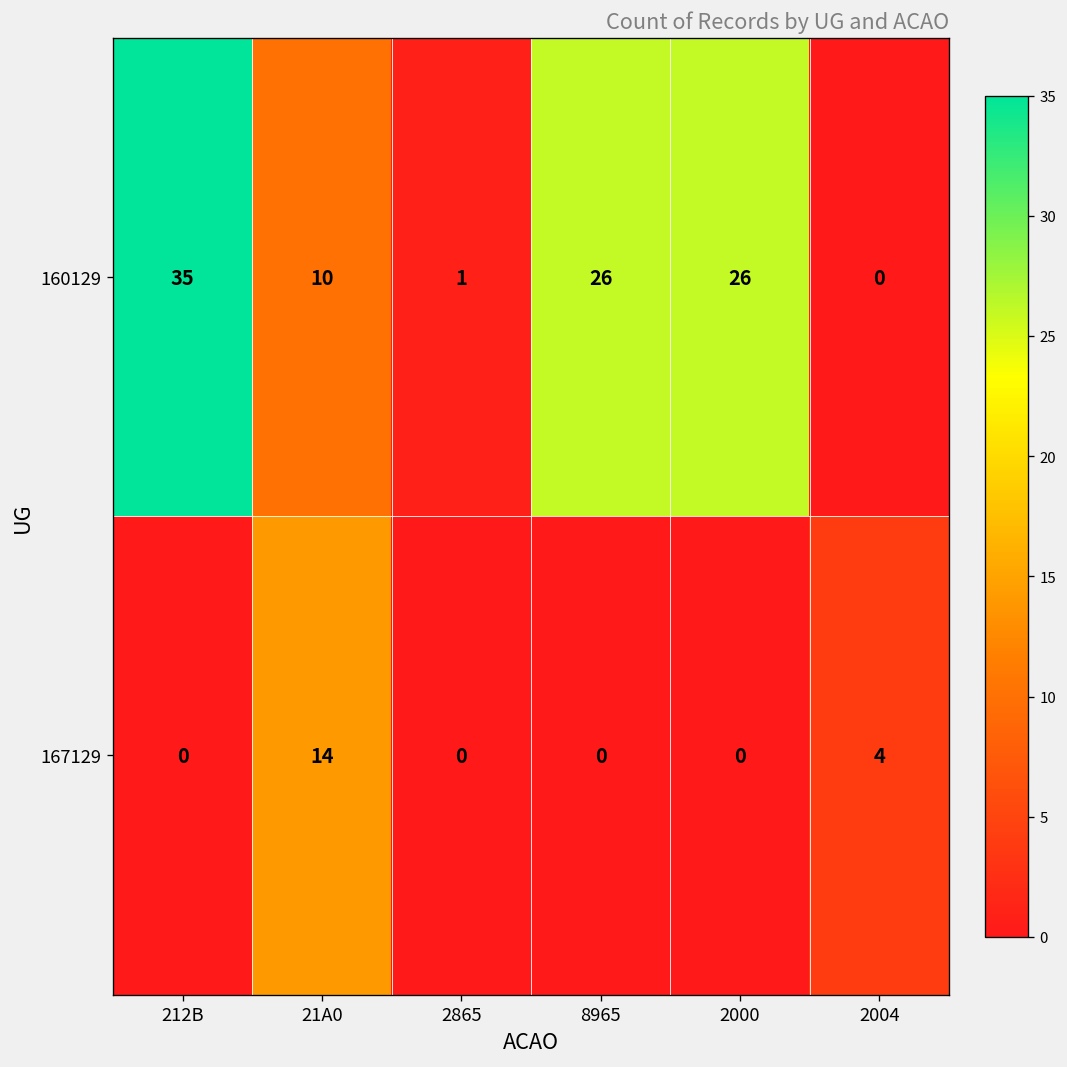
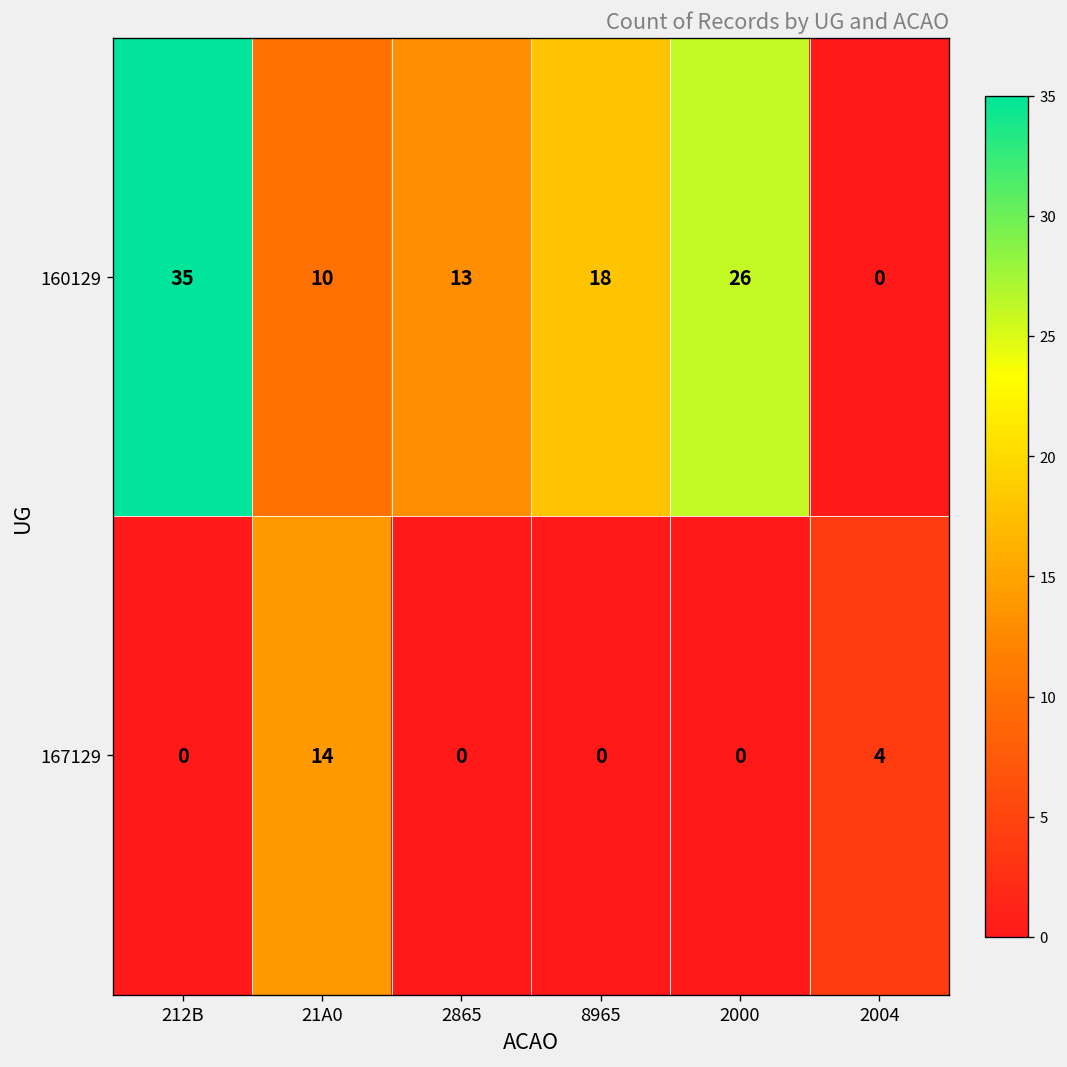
  {
    "160129": {
      "212B": 35,
      "21A0": 10,
-     "2865": 1,
-     "8965": 26,
+     "2865": 13,
+     "8965": 18,
      "2000": 26,
      "2004": 0
    },
    "167129": {
      "212B": 0,
      "21A0": 14,
      "2865": 0,
      "8965": 0,
      "2000": 0,
      "2004": 4
    }
  }
